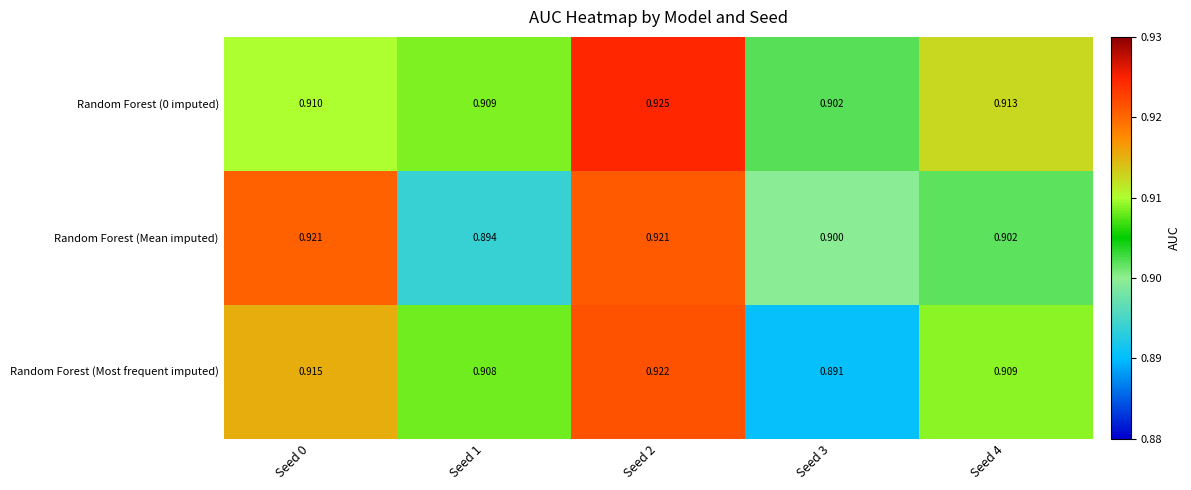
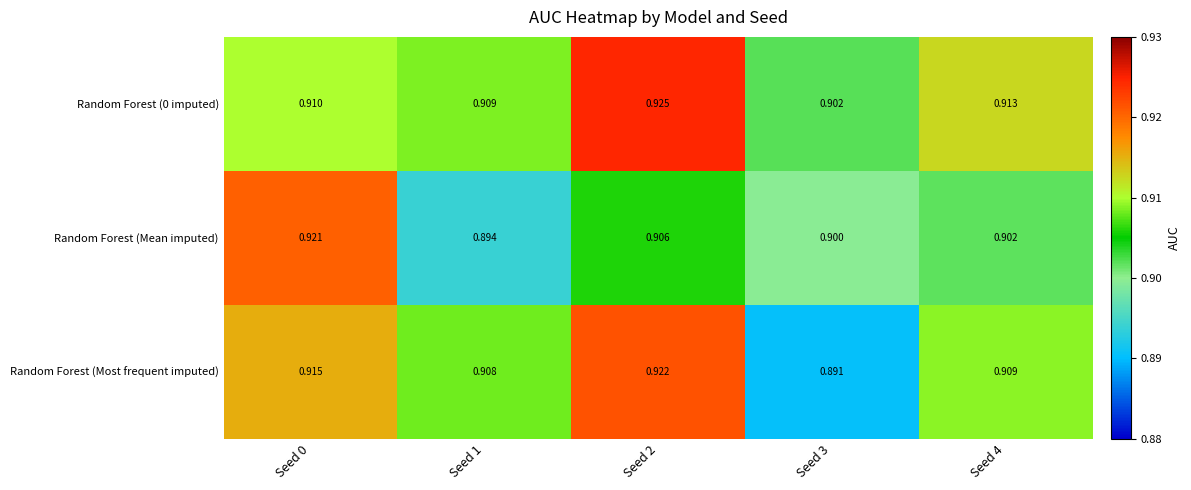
  {
    "Random Forest (0 imputed)": {
      "Seed 0": 0.910,
      "Seed 1": 0.909,
      "Seed 2": 0.925,
      "Seed 3": 0.902,
      "Seed 4": 0.913
    },
    "Random Forest (Mean imputed)": {
      "Seed 0": 0.921,
      "Seed 1": 0.894,
-     "Seed 2": 0.921,
+     "Seed 2": 0.906,
      "Seed 3": 0.900,
      "Seed 4": 0.902
    },
    "Random Forest (Most frequent imputed)": {
      "Seed 0": 0.915,
      "Seed 1": 0.908,
      "Seed 2": 0.922,
      "Seed 3": 0.891,
      "Seed 4": 0.909
    }
  }
